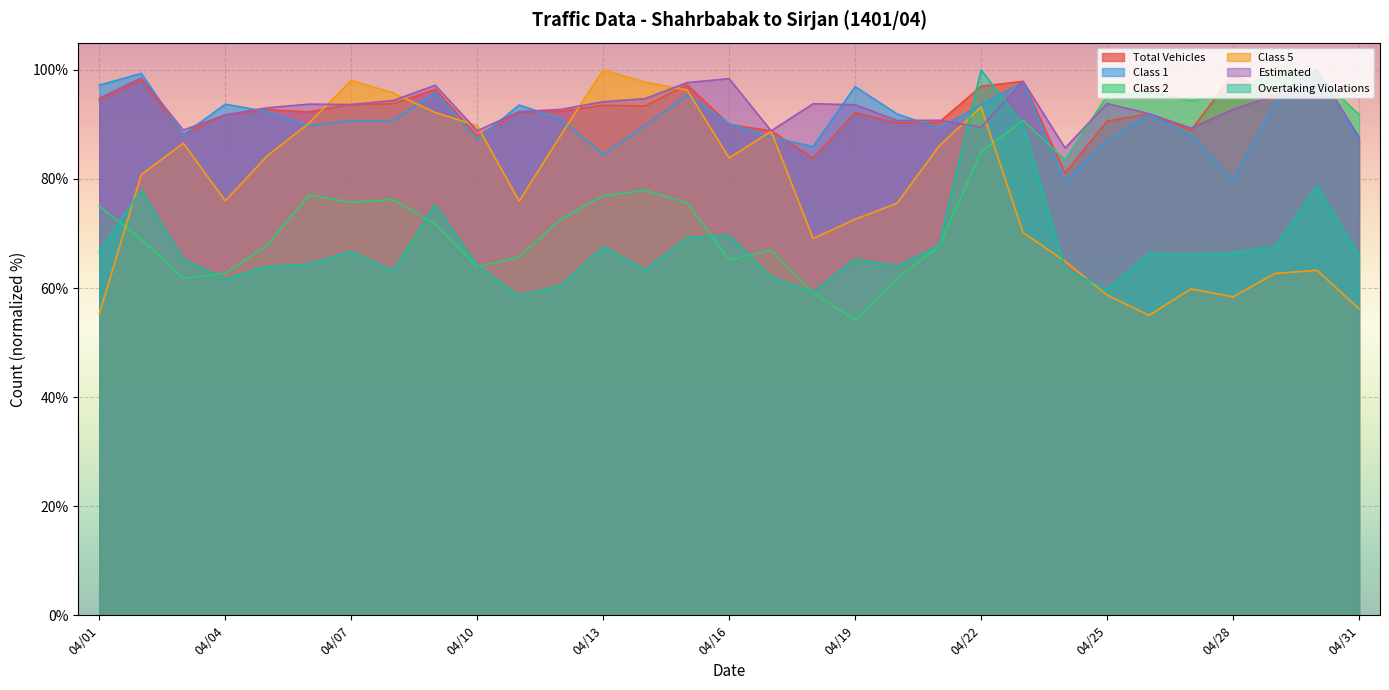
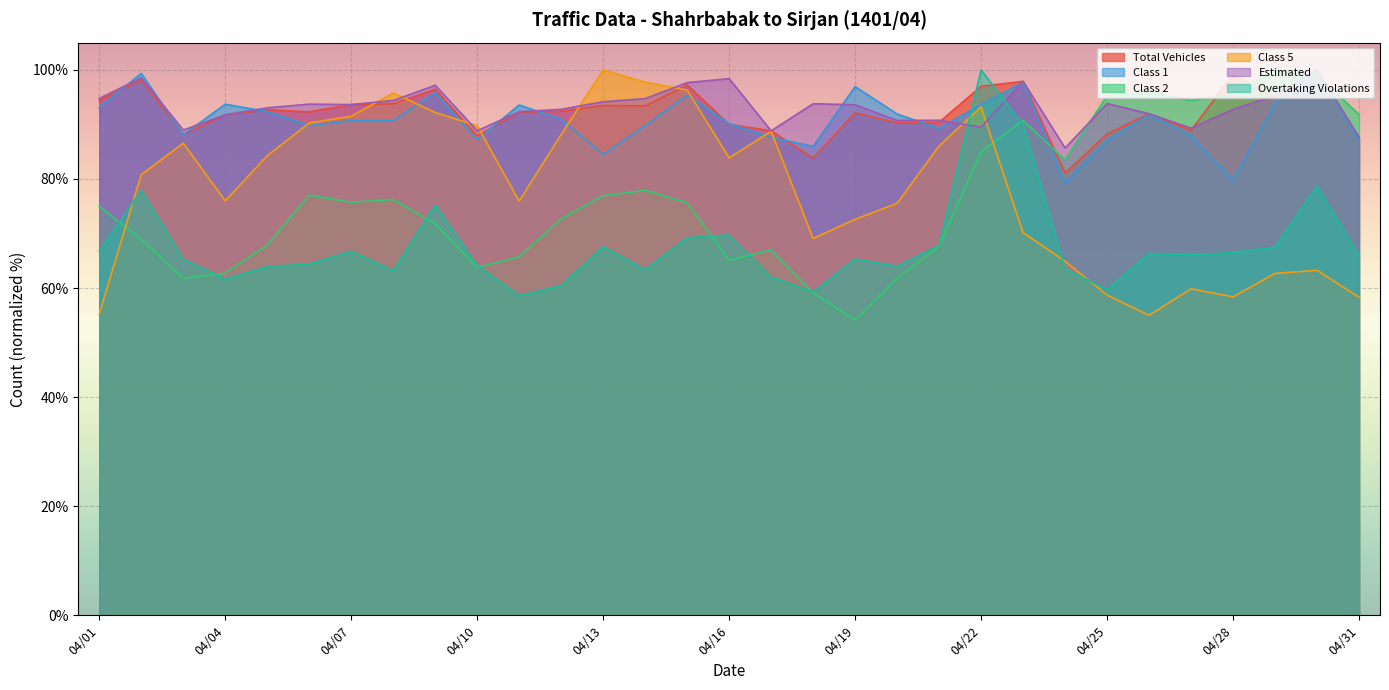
  {
    "Total Vehicles": {
      "04/10": "88%",
      "04/13": "93%",
      "04/19": "92%",
      "04/22": "97%",
-     "04/25": "91%"
+     "04/25": "88%"
    },
    "Class 1": {
-     "04/01": "97%",
+     "04/01": "93%",
      "04/04": "94%",
      "04/07": "91%",
      "04/10": "87%",
      "04/13": "84%",
      "04/19": "97%",
      "04/25": "87%",
      "04/28": "80%"
    },
    "Class 5": {
      "04/01": "55%",
      "04/04": "76%",
-     "04/07": "98%",
+     "04/07": "91%",
      "04/10": "90%",
      "04/13": "100%",
      "04/16": "84%",
      "04/19": "73%",
      "04/25": "59%",
      "04/28": "58%",
-     "04/31": "56%"
+     "04/31": "58%"
    },
    "Estimated": {
      "04/10": "89%",
      "04/13": "94%",
      "04/16": "98%",
      "04/19": "94%",
      "04/22": "90%",
      "04/25": "94%",
      "04/28": "93%"
    }
  }
